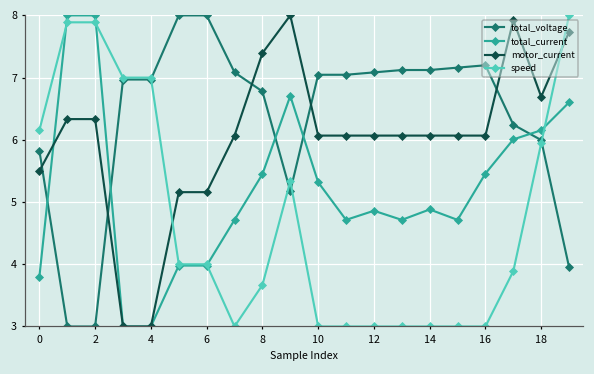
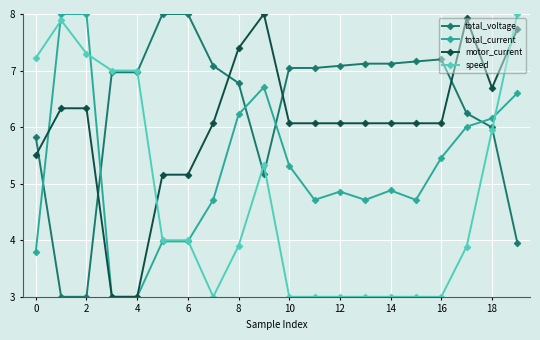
  {
    "total_current": {
      "0": 3.8,
      "2": 8.0,
-     "8": 5.4,
+     "8": 6.2,
      "10": 5.3,
      "12": 4.9,
      "14": 4.9,
      "16": 5.5,
      "18": 6.2
    },
    "speed": {
-     "0": 6.2,
-     "2": 7.9,
-     "8": 3.7,
+     "0": 7.2,
+     "2": 7.3,
+     "8": 3.9,
      "10": 3.0,
      "12": 3.0,
      "14": 3.0,
      "16": 3.0,
      "18": 5.9
    }
  }
